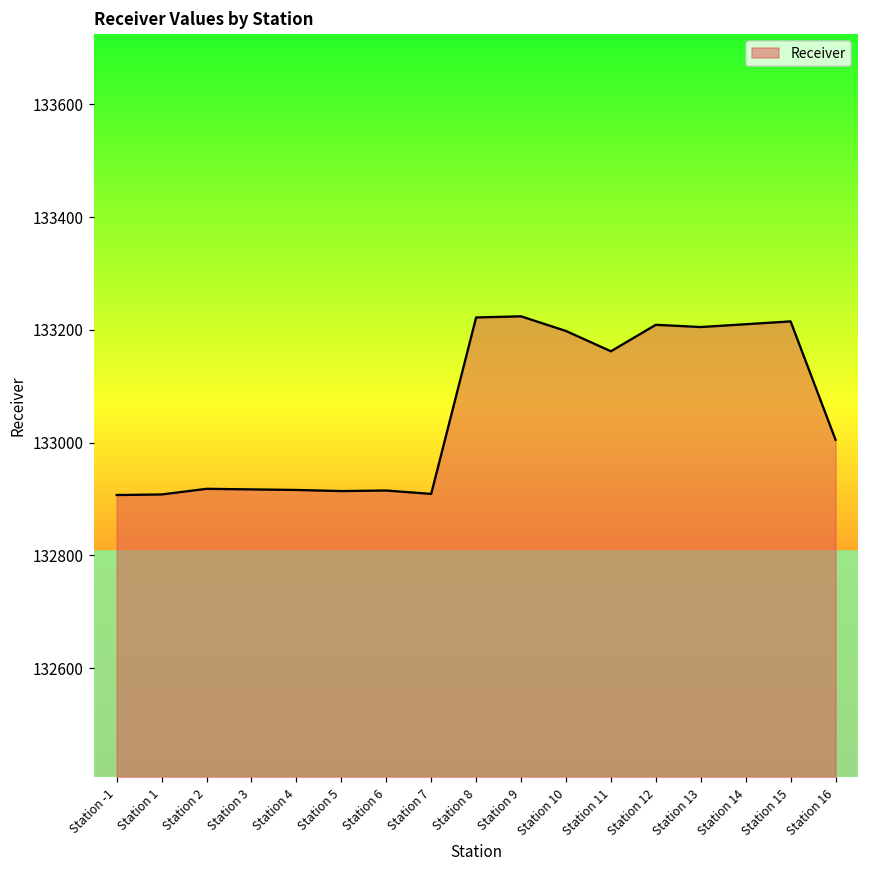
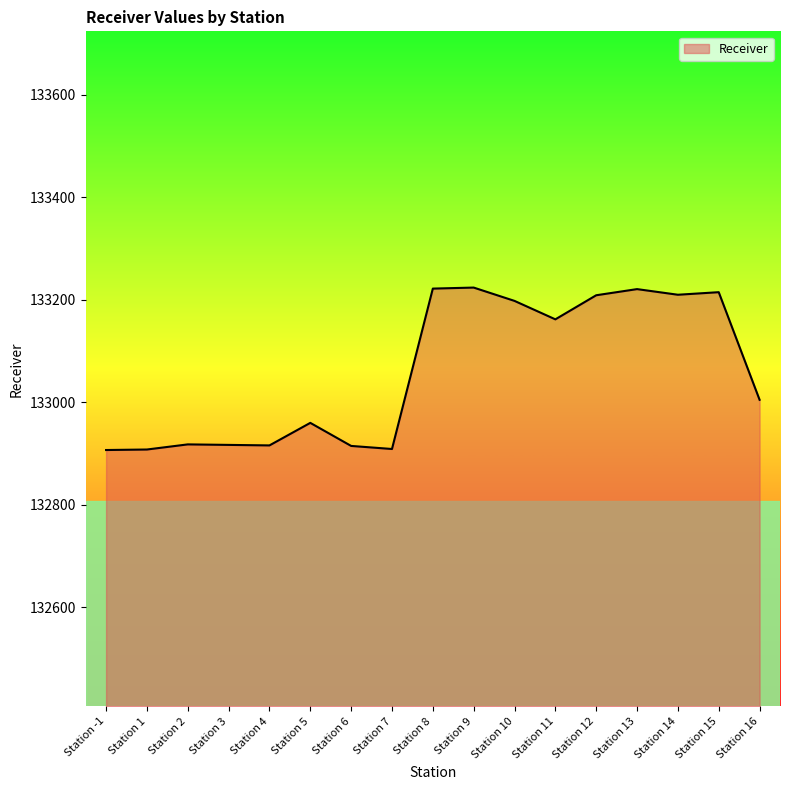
  {
    "Station -1": 132910,
    "Station 1": 132910,
    "Station 2": 132920,
    "Station 3": 132920,
    "Station 4": 132920,
-   "Station 5": 132910,
+   "Station 5": 132960,
    "Station 6": 132920,
    "Station 7": 132910,
    "Station 8": 133220,
    "Station 9": 133220,
    "Station 10": 133200,
    "Station 11": 133160,
    "Station 12": 133210,
-   "Station 13": 133210,
+   "Station 13": 133220,
    "Station 14": 133210,
    "Station 15": 133220,
    "Station 16": 133010
  }
